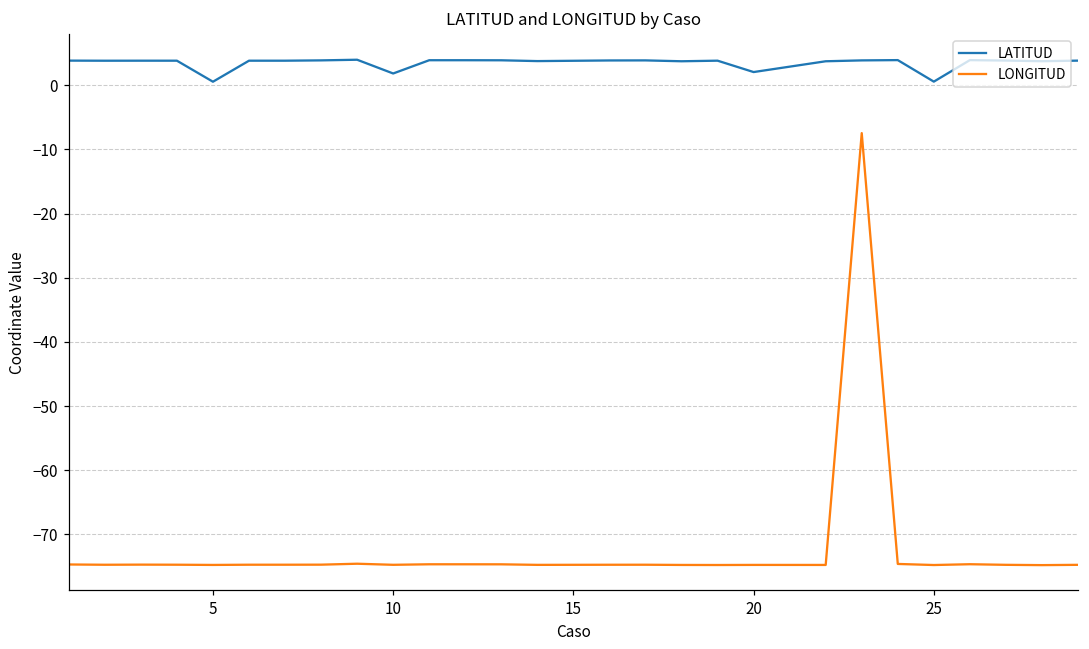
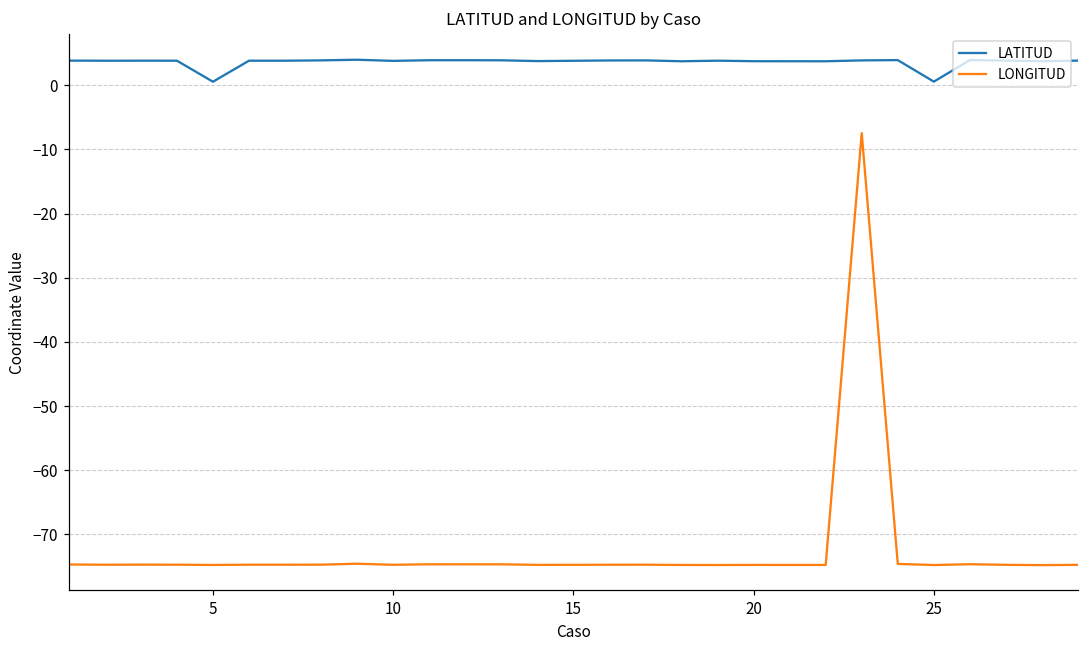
  {
    "LATITUD": {
      "5": 1,
-     "10": 2,
-     "20": 2,
+     "10": 4,
+     "20": 4,
      "25": 1
    },
    "LONGITUD": {
      "5": -75,
      "10": -75,
      "20": -75,
      "25": -75
    }
  }
